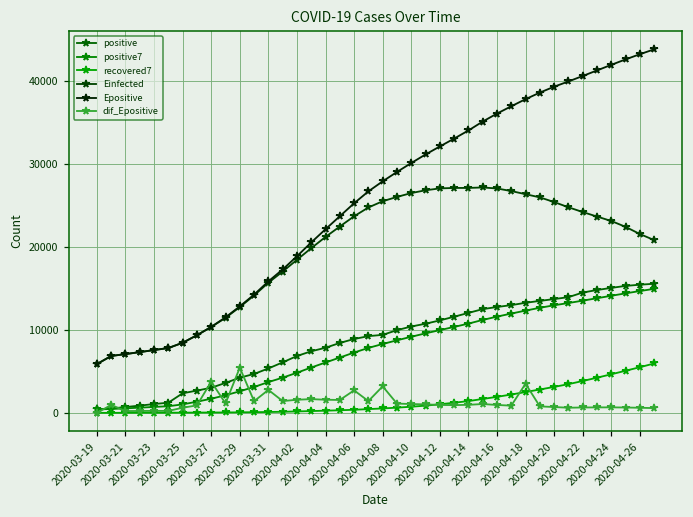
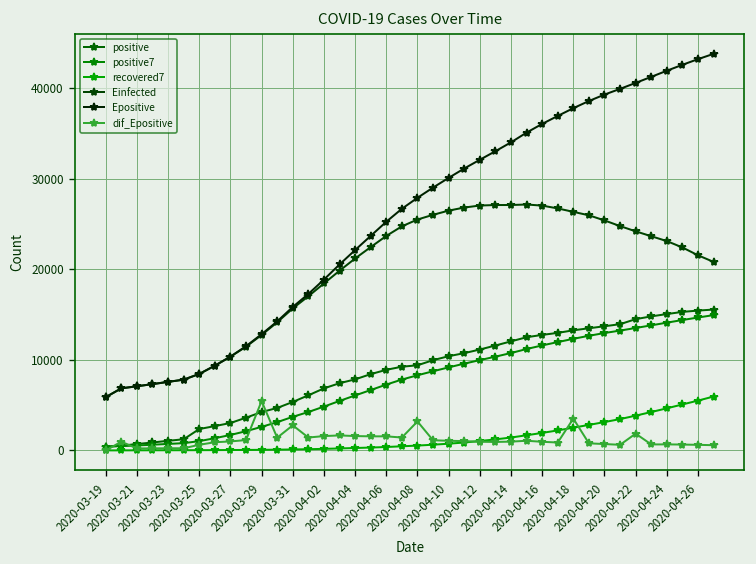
  {
    "dif_Epositive": {
      "2020-03-25": 1000,
-     "2020-03-27": 4000,
+     "2020-03-27": 1000,
      "2020-03-29": 5000,
      "2020-03-31": 3000,
      "2020-04-02": 2000,
      "2020-04-04": 2000,
-     "2020-04-06": 3000,
+     "2020-04-06": 2000,
      "2020-04-08": 3000,
      "2020-04-14": 1000,
      "2020-04-16": 1000,
      "2020-04-18": 4000,
      "2020-04-20": 1000,
-     "2020-04-22": 1000,
+     "2020-04-22": 2000,
      "2020-04-24": 1000,
      "2020-04-26": 1000
    }
  }
